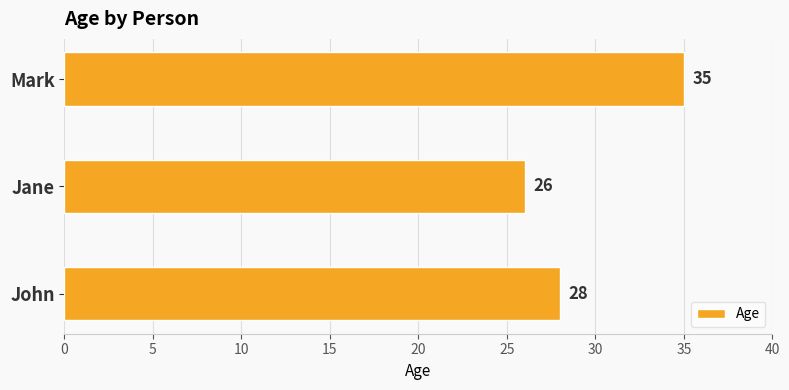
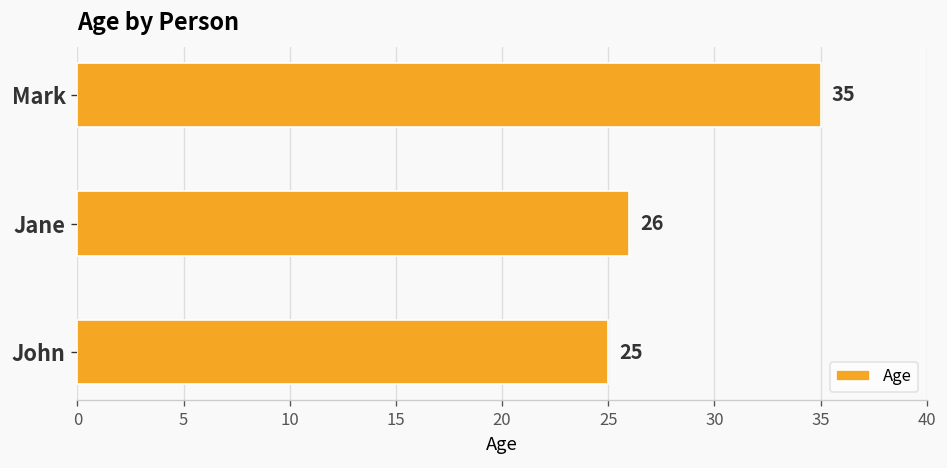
  {
    "Mark": 35,
    "Jane": 26,
-   "John": 28
+   "John": 25
  }
